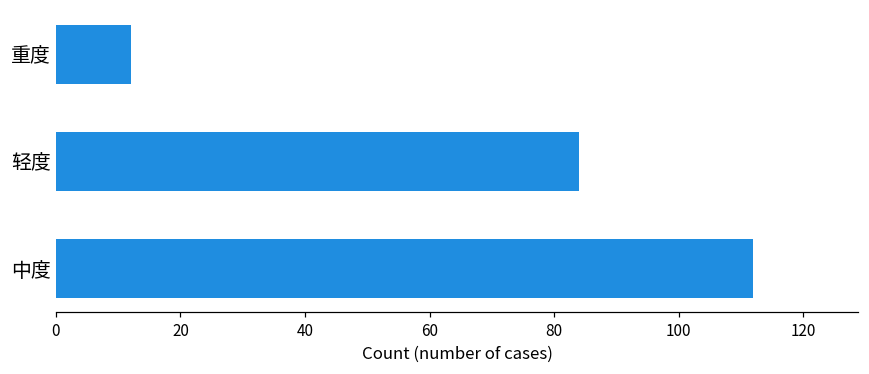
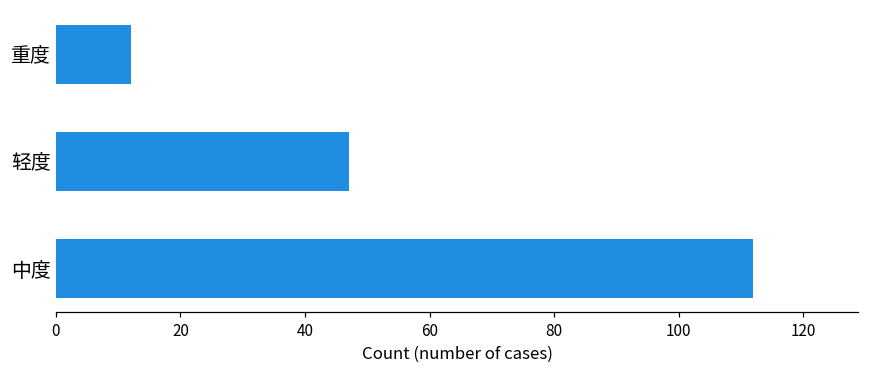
  {
    "重度": 12,
-   "轻度": 84,
+   "轻度": 47,
    "中度": 112
  }
